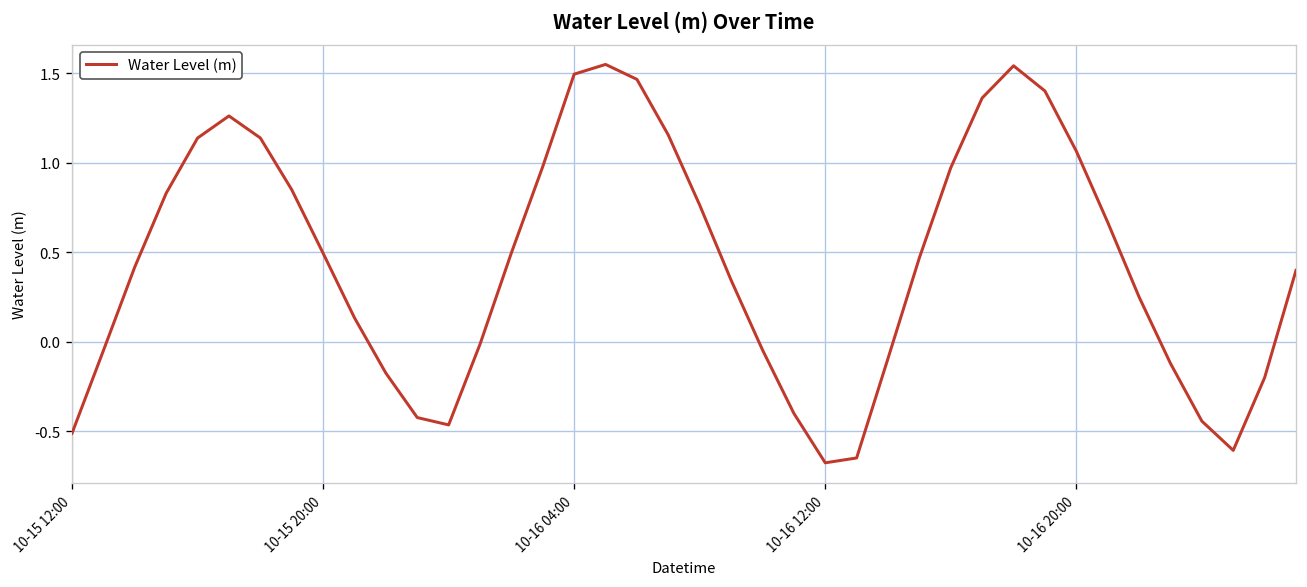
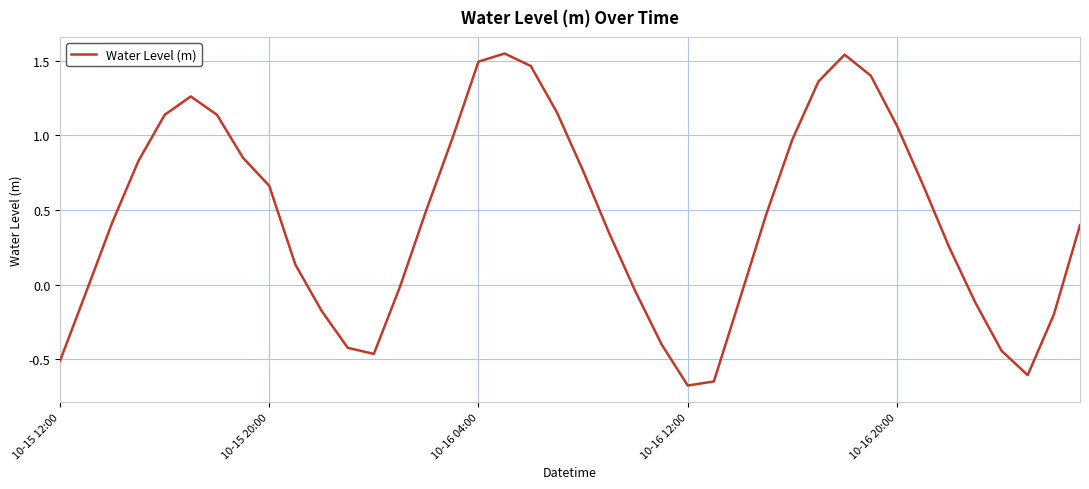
  {
    "10-15 12:00": -0.51,
-   "10-15 20:00": 0.49,
+   "10-15 20:00": 0.66,
    "10-16 04:00": 1.49,
    "10-16 12:00": -0.68,
    "10-16 20:00": 1.06
  }
